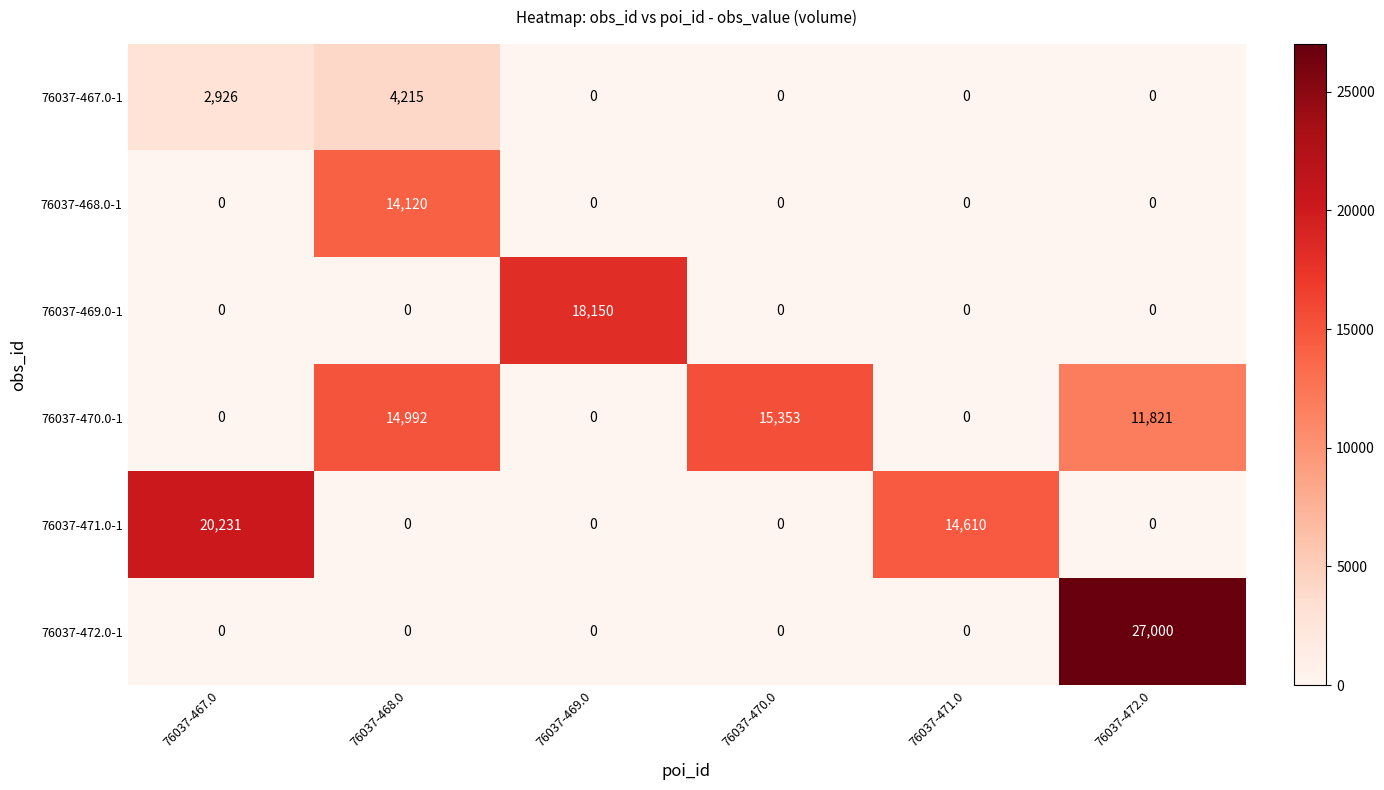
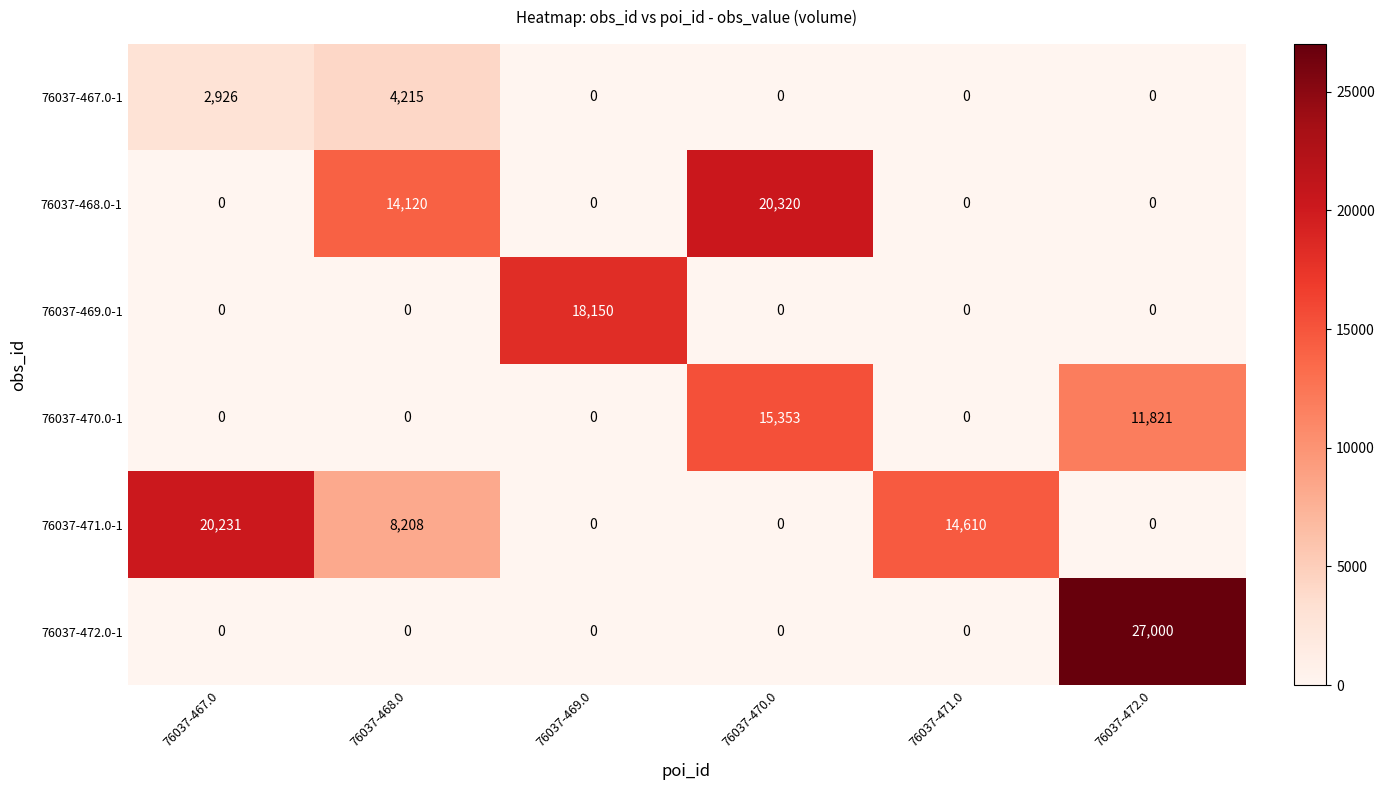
  {
    "76037-467.0-1": {
      "76037-467.0": "2,926",
      "76037-468.0": "4,215",
      "76037-469.0": "0",
      "76037-470.0": "0",
      "76037-471.0": "0",
      "76037-472.0": "0"
    },
    "76037-468.0-1": {
      "76037-467.0": "0",
      "76037-468.0": "14,120",
      "76037-469.0": "0",
-     "76037-470.0": "0",
+     "76037-470.0": "20,320",
      "76037-471.0": "0",
      "76037-472.0": "0"
    },
    "76037-469.0-1": {
      "76037-467.0": "0",
      "76037-468.0": "0",
      "76037-469.0": "18,150",
      "76037-470.0": "0",
      "76037-471.0": "0",
      "76037-472.0": "0"
    },
    "76037-470.0-1": {
      "76037-467.0": "0",
-     "76037-468.0": "14,992",
+     "76037-468.0": "0",
      "76037-469.0": "0",
      "76037-470.0": "15,353",
      "76037-471.0": "0",
      "76037-472.0": "11,821"
    },
    "76037-471.0-1": {
      "76037-467.0": "20,231",
-     "76037-468.0": "0",
+     "76037-468.0": "8,208",
      "76037-469.0": "0",
      "76037-470.0": "0",
      "76037-471.0": "14,610",
      "76037-472.0": "0"
    },
    "76037-472.0-1": {
      "76037-467.0": "0",
      "76037-468.0": "0",
      "76037-469.0": "0",
      "76037-470.0": "0",
      "76037-471.0": "0",
      "76037-472.0": "27,000"
    }
  }
